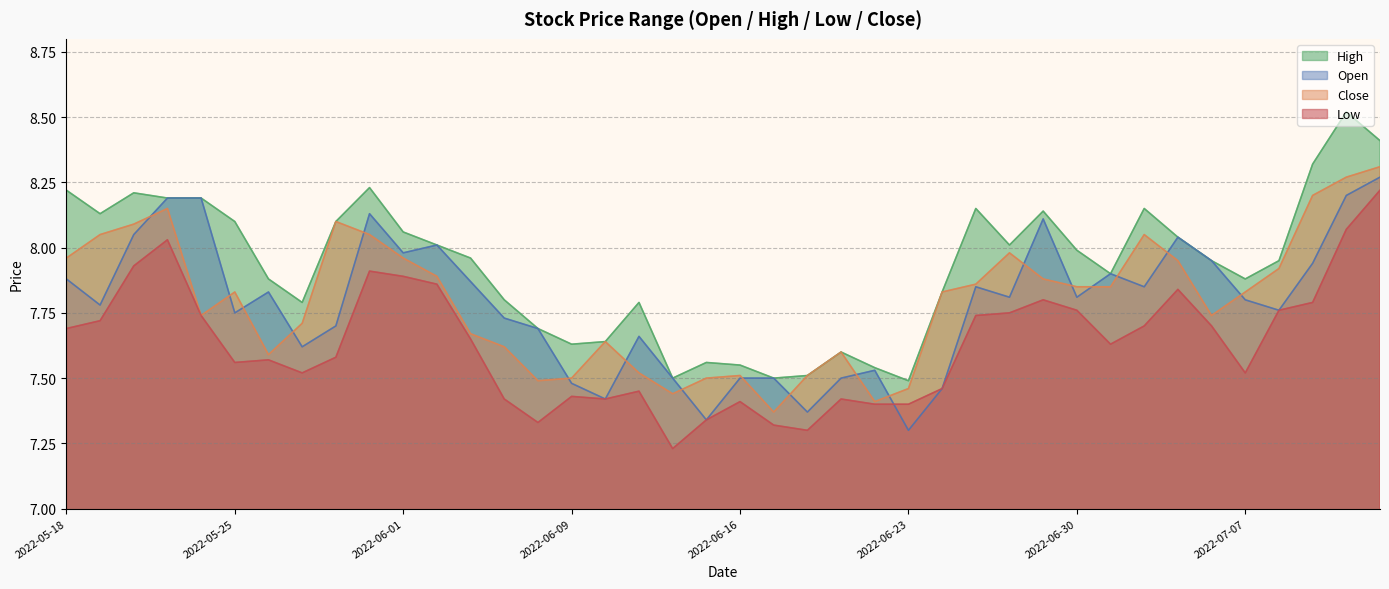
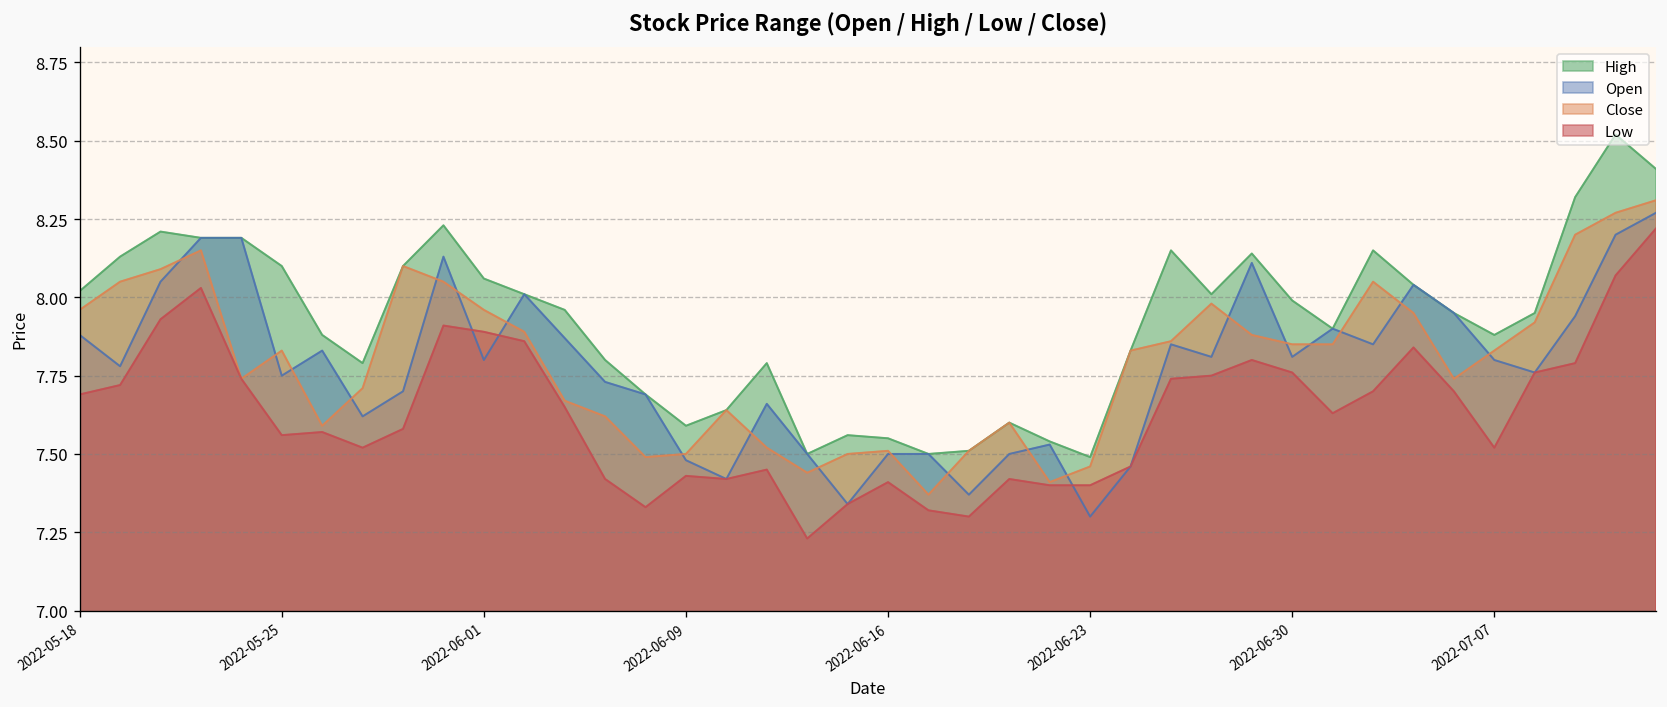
  {
    "High": {
-     "2022-05-18": 8.22,
+     "2022-05-18": 8.02,
      "2022-05-25": 8.10,
      "2022-06-01": 8.06,
-     "2022-06-09": 7.63,
+     "2022-06-09": 7.59,
      "2022-06-16": 7.55,
      "2022-06-23": 7.49,
      "2022-06-30": 7.99,
      "2022-07-07": 7.88
    },
    "Open": {
      "2022-05-18": 7.88,
      "2022-05-25": 7.75,
-     "2022-06-01": 7.98,
+     "2022-06-01": 7.80,
      "2022-06-09": 7.48,
      "2022-06-16": 7.50,
      "2022-06-23": 7.30,
      "2022-06-30": 7.81,
      "2022-07-07": 7.80
    }
  }
